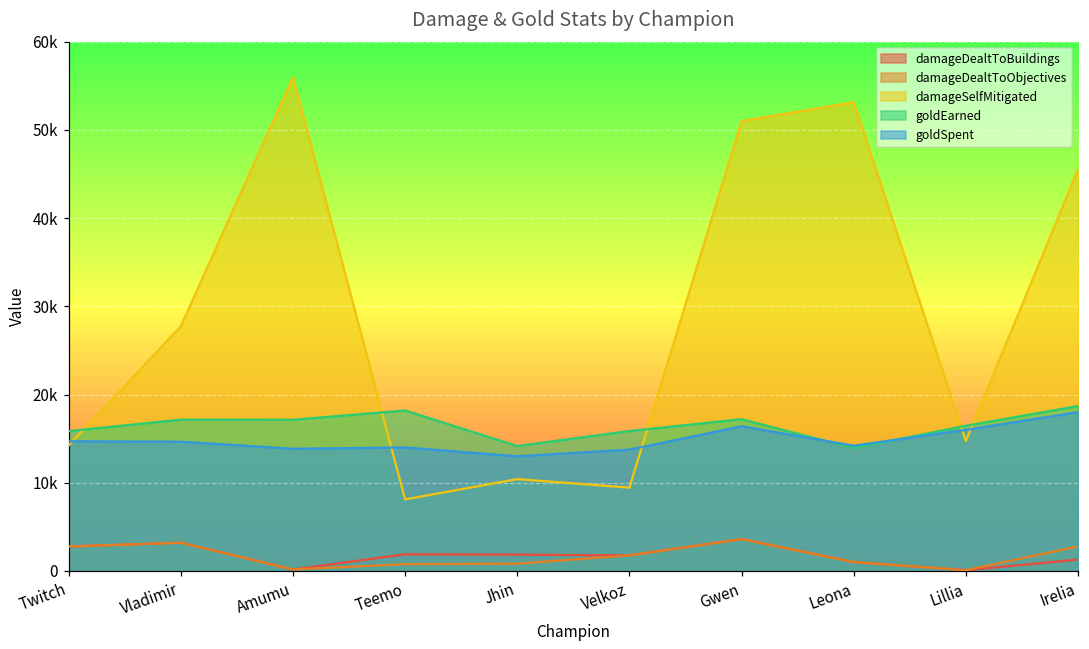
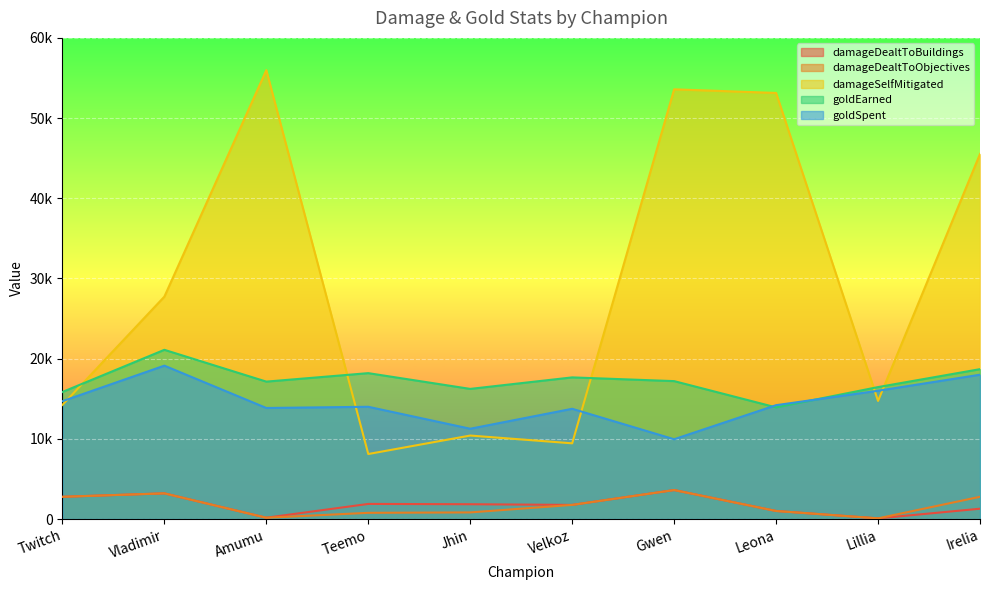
  {
    "damageSelfMitigated": {
      "Twitch": 14000,
      "Vladimir": 28000,
      "Amumu": 56000,
      "Teemo": 8000,
      "Jhin": 10000,
      "Velkoz": 9000,
-     "Gwen": 51000,
+     "Gwen": 54000,
      "Leona": 53000,
      "Lillia": 15000,
      "Irelia": 46000
    },
    "goldEarned": {
      "Twitch": 16000,
-     "Vladimir": 17000,
+     "Vladimir": 21000,
      "Amumu": 17000,
      "Teemo": 18000,
-     "Jhin": 14000,
-     "Velkoz": 16000,
+     "Jhin": 16000,
+     "Velkoz": 18000,
      "Gwen": 17000,
      "Lillia": 16000,
      "Irelia": 19000
    },
    "goldSpent": {
      "Twitch": 15000,
-     "Vladimir": 15000,
+     "Vladimir": 19000,
      "Amumu": 14000,
      "Teemo": 14000,
-     "Jhin": 13000,
+     "Jhin": 11000,
      "Velkoz": 14000,
-     "Gwen": 16000,
+     "Gwen": 10000,
      "Lillia": 16000,
      "Irelia": 18000
    }
  }
